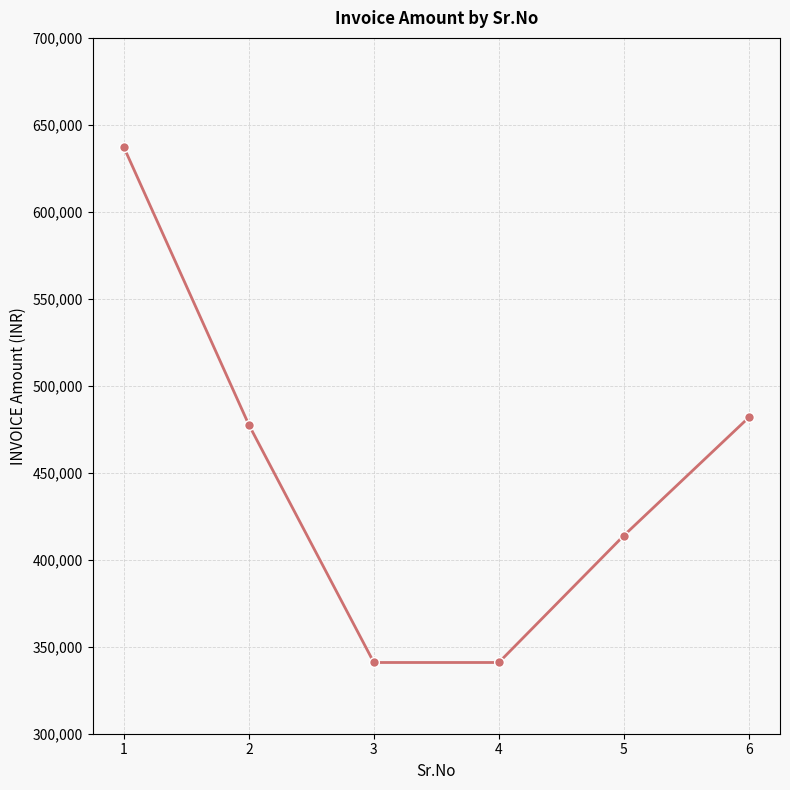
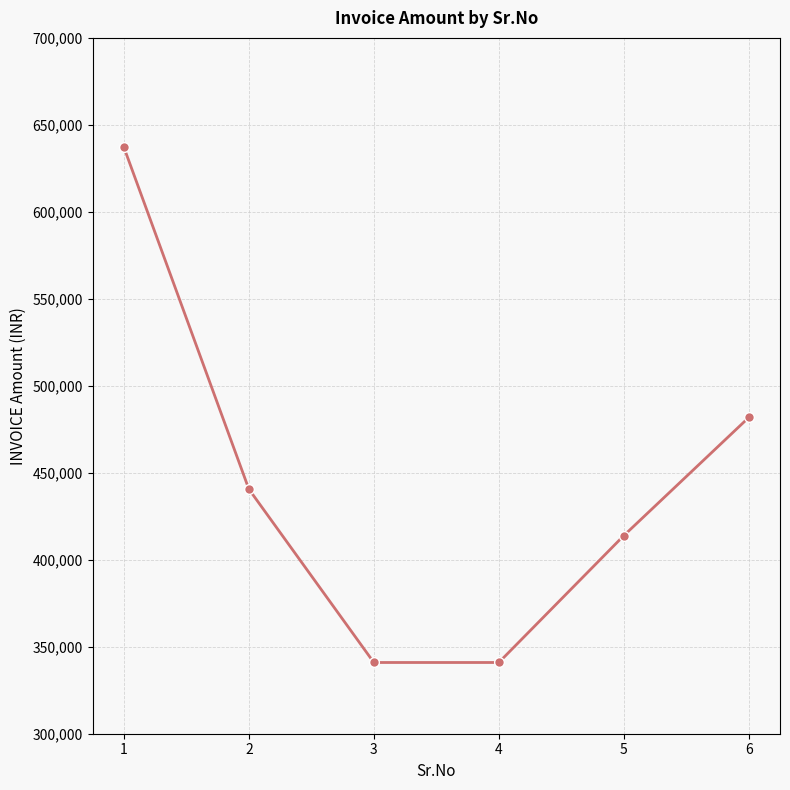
  {
    "1": "637,000",
-   "2": "478,000",
+   "2": "441,000",
    "3": "341,000",
    "4": "341,000",
    "5": "414,000",
    "6": "482,000"
  }
